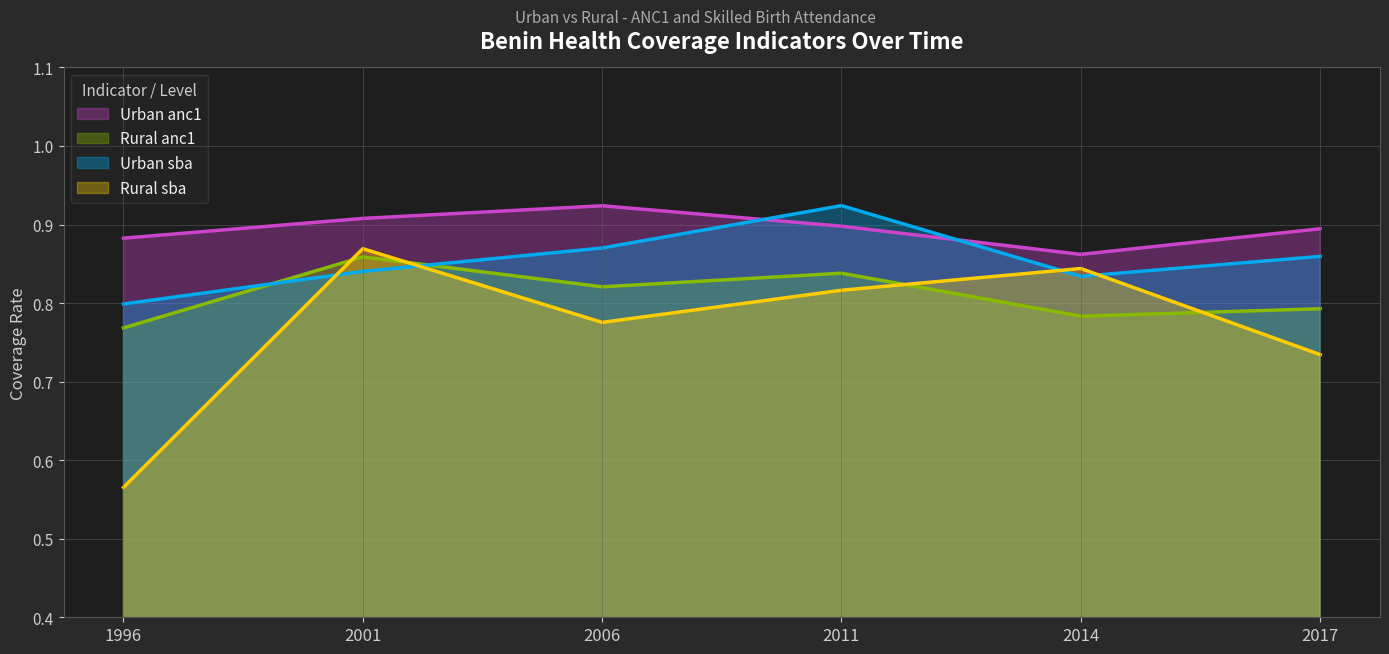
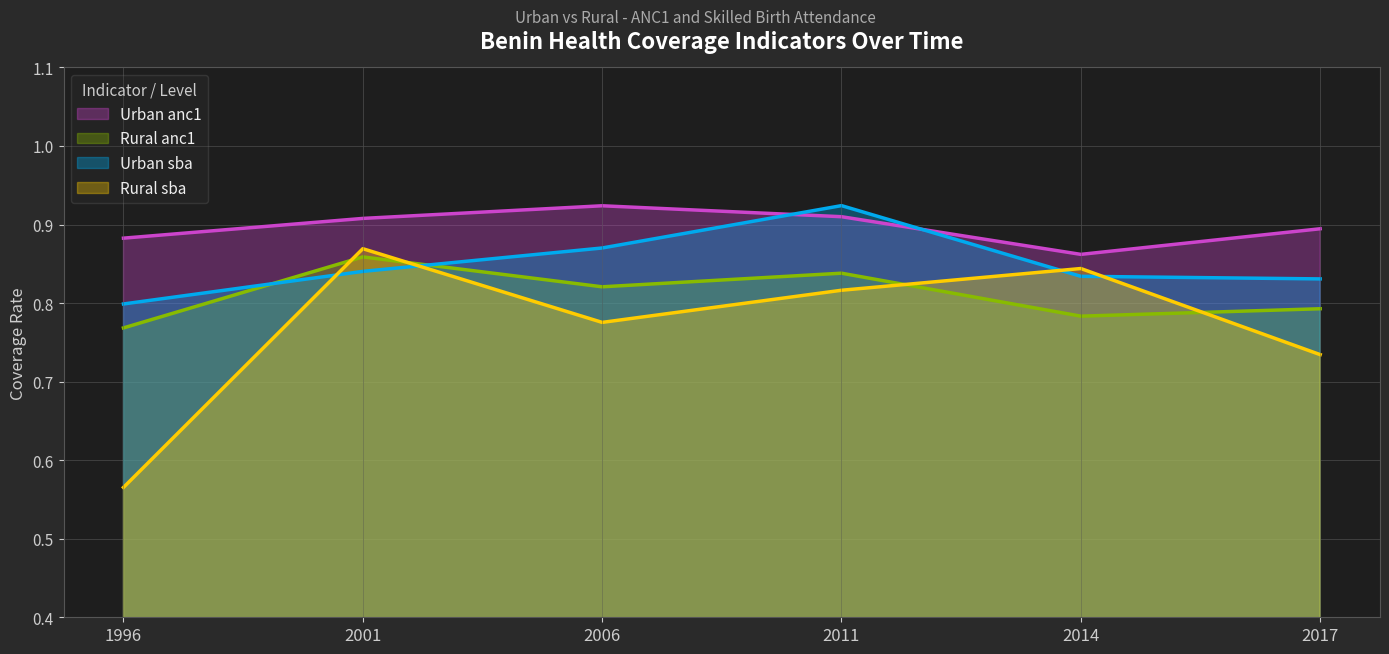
  {
    "Urban anc1": {
      "1996": 0.88,
      "2001": 0.91,
      "2006": 0.92,
-     "2011": 0.90,
+     "2011": 0.91,
      "2014": 0.86,
      "2017": 0.89
    },
    "Rural anc1": {
      "1996": 0.77,
      "2001": 0.86,
      "2006": 0.82,
      "2011": 0.84,
      "2014": 0.78,
      "2017": 0.79
    },
    "Urban sba": {
      "1996": 0.80,
      "2001": 0.84,
      "2006": 0.87,
      "2011": 0.92,
      "2014": 0.83,
-     "2017": 0.86
+     "2017": 0.83
    },
    "Rural sba": {
      "1996": 0.57,
      "2001": 0.87,
      "2006": 0.78,
      "2011": 0.82,
      "2014": 0.84,
      "2017": 0.73
    }
  }
